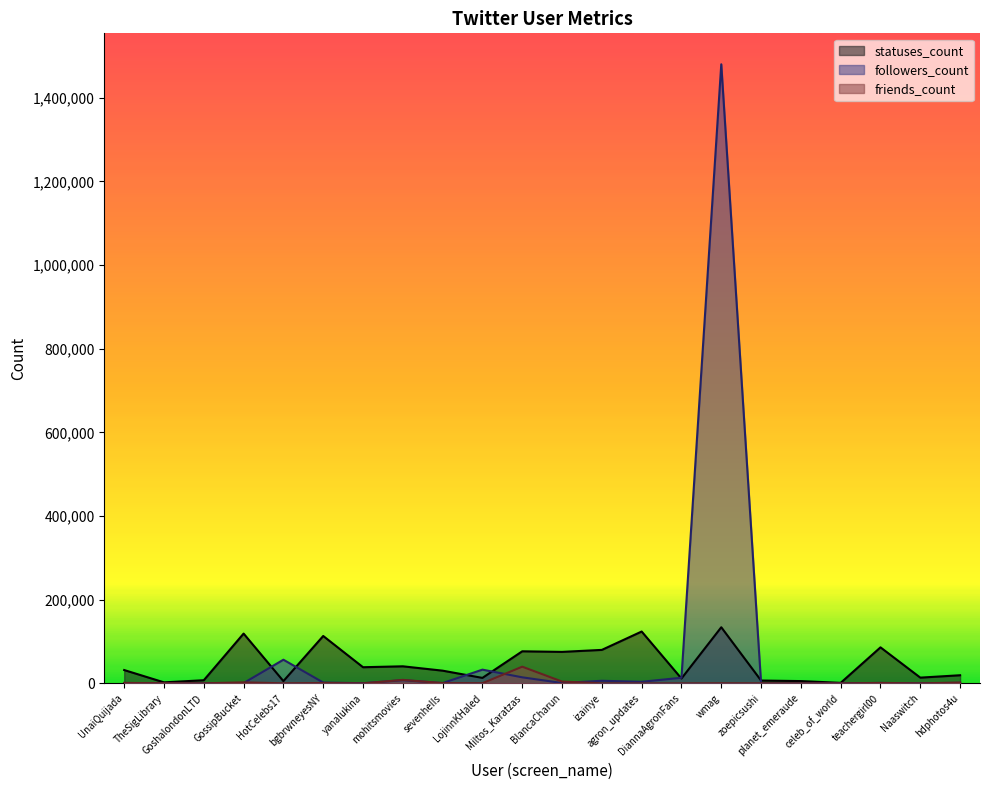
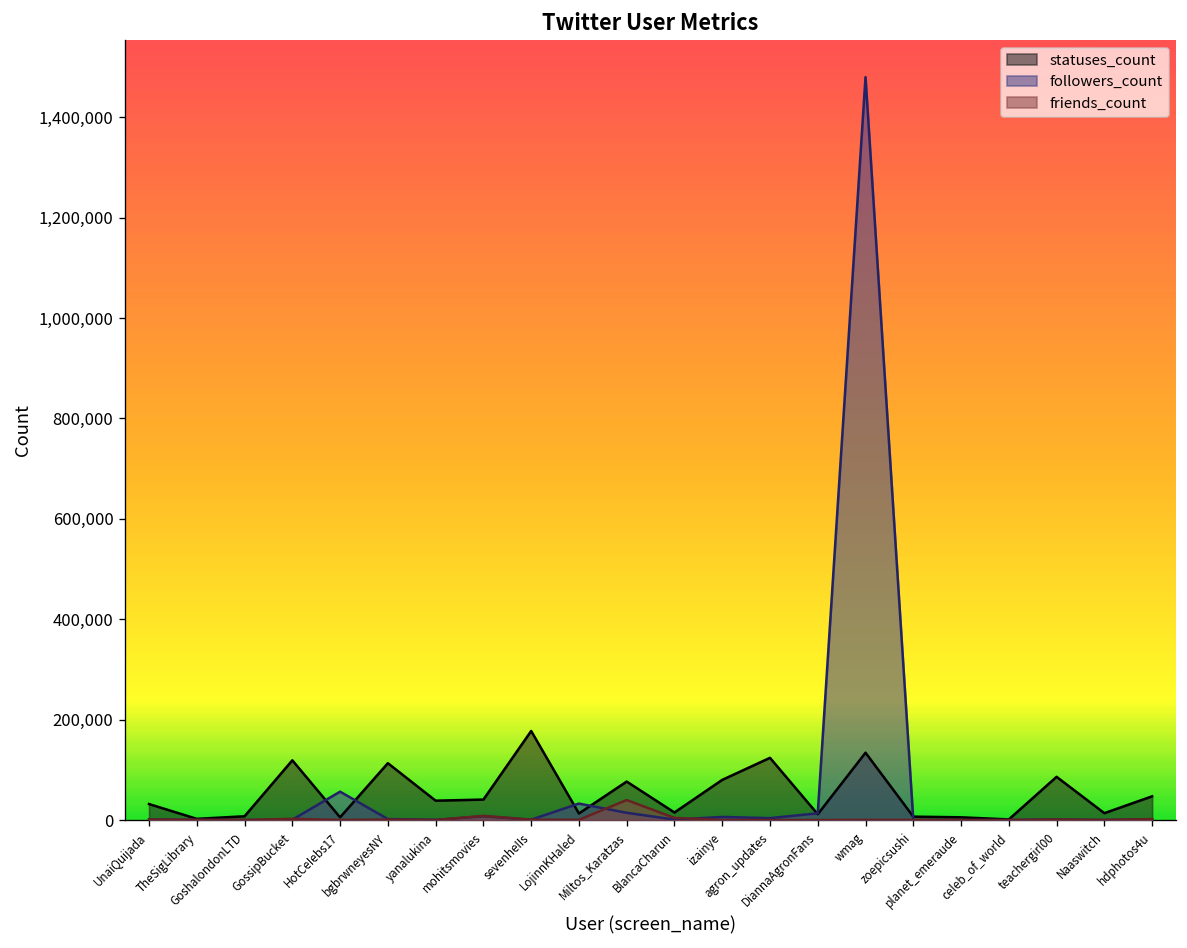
  {
    "statuses_count": {
      "UnaiQuijada": "30,000",
      "GoshalondonLTD": "10,000",
      "GossipBucket": "120,000",
      "bgbrwneyesNY": "110,000",
      "yanalukina": "40,000",
      "mohitsmovies": "40,000",
-     "sevenheIIs": "30,000",
+     "sevenheIIs": "180,000",
      "LojinnKHaled": "10,000",
      "Miltos_Karatzas": "80,000",
-     "BlancaCharun": "80,000",
+     "BlancaCharun": "20,000",
      "izainye": "80,000",
      "agron_updates": "120,000",
      "wmag": "130,000",
      "zoepicsushi": "10,000",
      "teachergirl00": "90,000",
      "Naaswitch": "10,000",
-     "hdphotos4u": "20,000"
+     "hdphotos4u": "50,000"
    },
    "followers_count": {
      "HotCeIebs17": "60,000",
      "LojinnKHaled": "30,000",
      "Miltos_Karatzas": "10,000",
      "wmag": "1,480,000"
    },
    "friends_count": {
      "LojinnKHaled": "0",
      "Miltos_Karatzas": "40,000",
      "DiannaAgronFans": "0",
      "wmag": "0"
    }
  }
